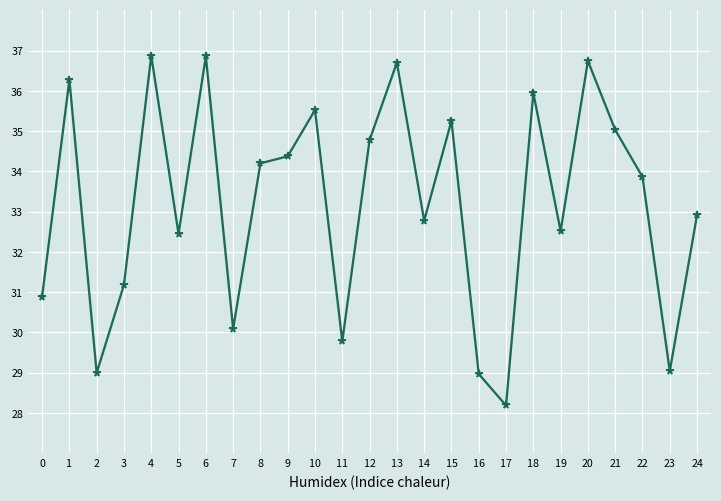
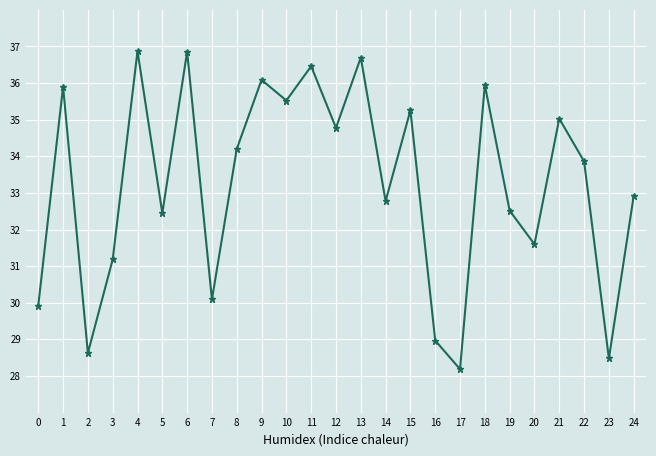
  {
-   "0": 30.9,
-   "1": 36.3,
-   "2": 29.0,
+   "0": 29.9,
+   "1": 35.9,
+   "2": 28.6,
    "3": 31.2,
    "4": 36.9,
    "5": 32.4,
    "6": 36.9,
    "7": 30.1,
    "8": 34.2,
-   "9": 34.4,
+   "9": 36.1,
    "10": 35.5,
-   "11": 29.8,
+   "11": 36.5,
    "12": 34.8,
    "13": 36.7,
    "14": 32.8,
    "15": 35.3,
    "16": 29.0,
    "17": 28.2,
    "18": 35.9,
    "19": 32.5,
-   "20": 36.7,
+   "20": 31.6,
    "21": 35.0,
    "22": 33.9,
-   "23": 29.0,
+   "23": 28.5,
    "24": 32.9
  }
